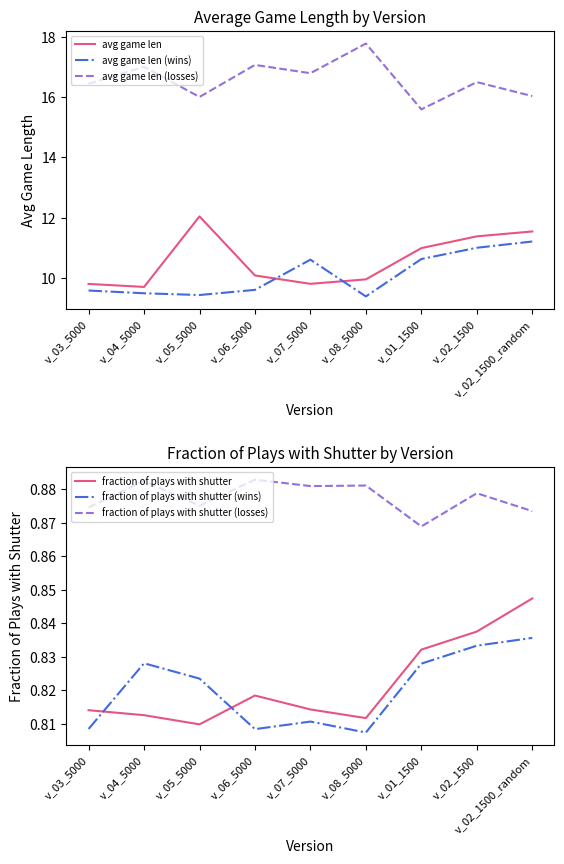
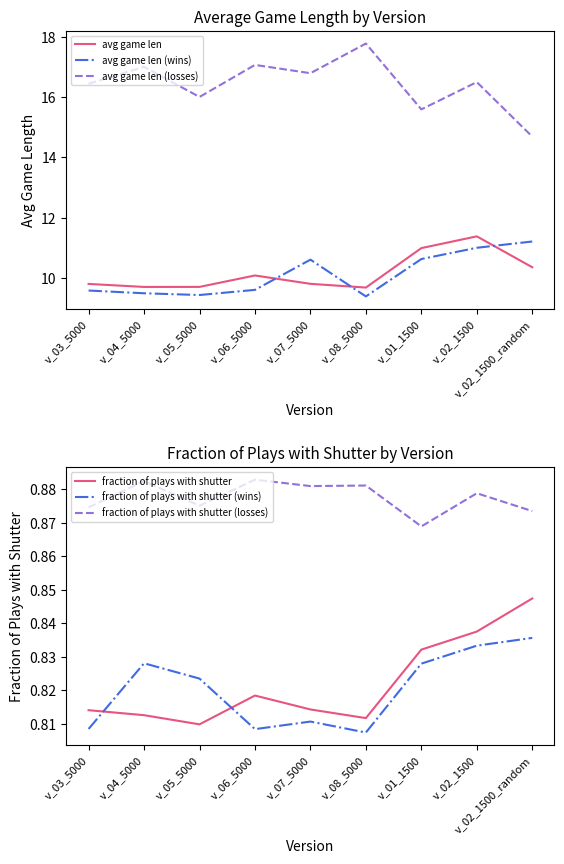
  {
    "Average Game Length by Version": {
      "avg game len": {
        "v_03_5000": 9.8,
        "v_04_5000": 9.7,
-       "v_05_5000": 12.0,
+       "v_05_5000": 9.7,
        "v_06_5000": 10.1,
        "v_07_5000": 9.8,
-       "v_08_5000": 10.0,
+       "v_08_5000": 9.7,
        "v_01_1500": 11.0,
        "v_02_1500": 11.4,
-       "v_02_1500_random": 11.5
+       "v_02_1500_random": 10.4
      },
      "avg game len (wins)": {
        "v_03_5000": 9.6,
        "v_04_5000": 9.5,
        "v_05_5000": 9.4,
        "v_06_5000": 9.6,
        "v_07_5000": 10.6,
        "v_08_5000": 9.4,
        "v_01_1500": 10.6,
        "v_02_1500": 11.0,
        "v_02_1500_random": 11.2
      },
      "avg game len (losses)": {
        "v_05_5000": 16.0,
        "v_06_5000": 17.1,
        "v_07_5000": 16.8,
        "v_08_5000": 17.8,
        "v_01_1500": 15.6,
        "v_02_1500": 16.5,
-       "v_02_1500_random": 16.0
+       "v_02_1500_random": 14.7
      }
    },
    "Fraction of Plays with Shutter by Version": {
      "fraction of plays with shutter": {
        "v_03_5000": 0.814,
        "v_04_5000": 0.813,
        "v_05_5000": 0.810,
        "v_06_5000": 0.818,
        "v_07_5000": 0.814,
        "v_08_5000": 0.812,
        "v_01_1500": 0.832,
        "v_02_1500": 0.838,
        "v_02_1500_random": 0.847
      },
      "fraction of plays with shutter (wins)": {
        "v_03_5000": 0.809,
        "v_04_5000": 0.828,
        "v_05_5000": 0.824,
        "v_06_5000": 0.808,
        "v_07_5000": 0.811,
        "v_08_5000": 0.807,
        "v_01_1500": 0.828,
        "v_02_1500": 0.833,
        "v_02_1500_random": 0.836
      },
      "fraction of plays with shutter (losses)": {
        "v_07_5000": 0.881,
        "v_08_5000": 0.881,
        "v_01_1500": 0.869,
        "v_02_1500": 0.879,
        "v_02_1500_random": 0.873
      }
    }
  }
